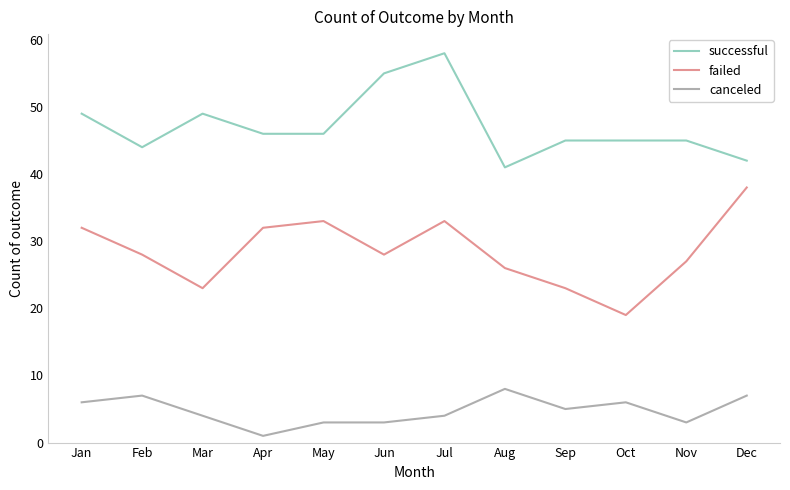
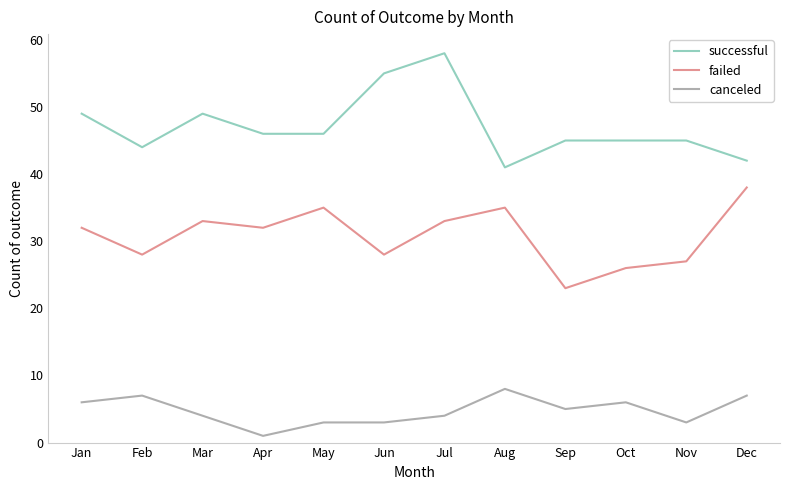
  {
    "failed": {
      "Jan": 32,
      "Feb": 28,
-     "Mar": 23,
+     "Mar": 33,
      "Apr": 32,
-     "May": 33,
+     "May": 35,
      "Jun": 28,
      "Jul": 33,
-     "Aug": 26,
+     "Aug": 35,
      "Sep": 23,
-     "Oct": 19,
+     "Oct": 26,
      "Nov": 27,
      "Dec": 38
    }
  }
